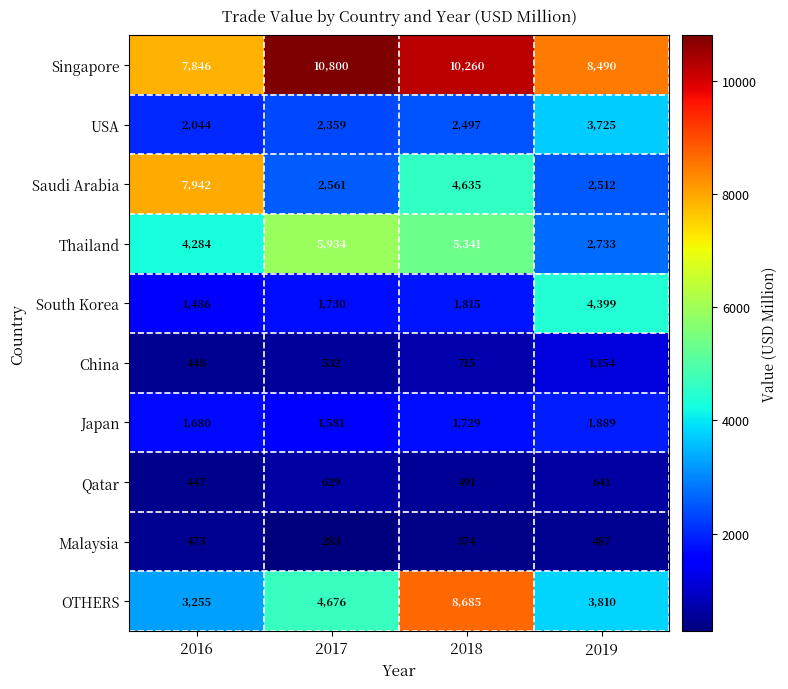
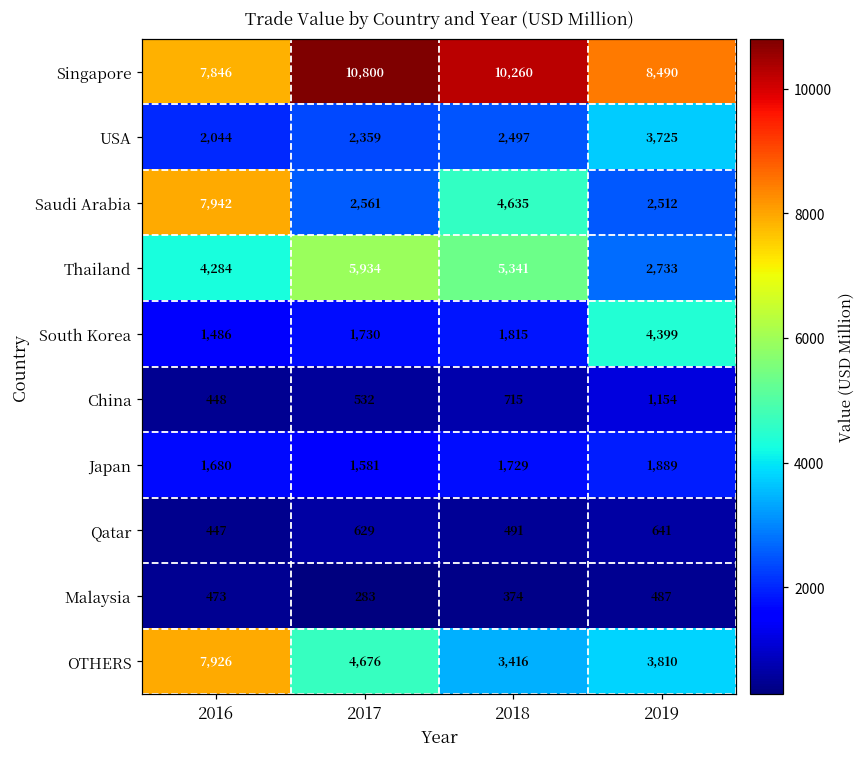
  {
    "Singapore": {
      "2016": "7,846",
      "2017": "10,800",
      "2018": "10,260",
      "2019": "8,490"
    },
    "USA": {
      "2016": "2,044",
      "2017": "2,359",
      "2018": "2,497",
      "2019": "3,725"
    },
    "Saudi Arabia": {
      "2016": "7,942",
      "2017": "2,561",
      "2018": "4,635",
      "2019": "2,512"
    },
    "Thailand": {
      "2016": "4,284",
      "2017": "5,934",
      "2018": "5,341",
      "2019": "2,733"
    },
    "South Korea": {
      "2016": "1,486",
      "2017": "1,730",
      "2018": "1,815",
      "2019": "4,399"
    },
    "China": {
      "2016": "448",
      "2017": "532",
      "2018": "715",
      "2019": "1,154"
    },
    "Japan": {
      "2016": "1,680",
      "2017": "1,581",
      "2018": "1,729",
      "2019": "1,889"
    },
    "Qatar": {
      "2016": "447",
      "2017": "629",
      "2018": "491",
      "2019": "641"
    },
    "Malaysia": {
      "2016": "473",
      "2017": "283",
      "2018": "374",
      "2019": "487"
    },
    "OTHERS": {
-     "2016": "3,255",
+     "2016": "7,926",
      "2017": "4,676",
-     "2018": "8,685",
+     "2018": "3,416",
      "2019": "3,810"
    }
  }
